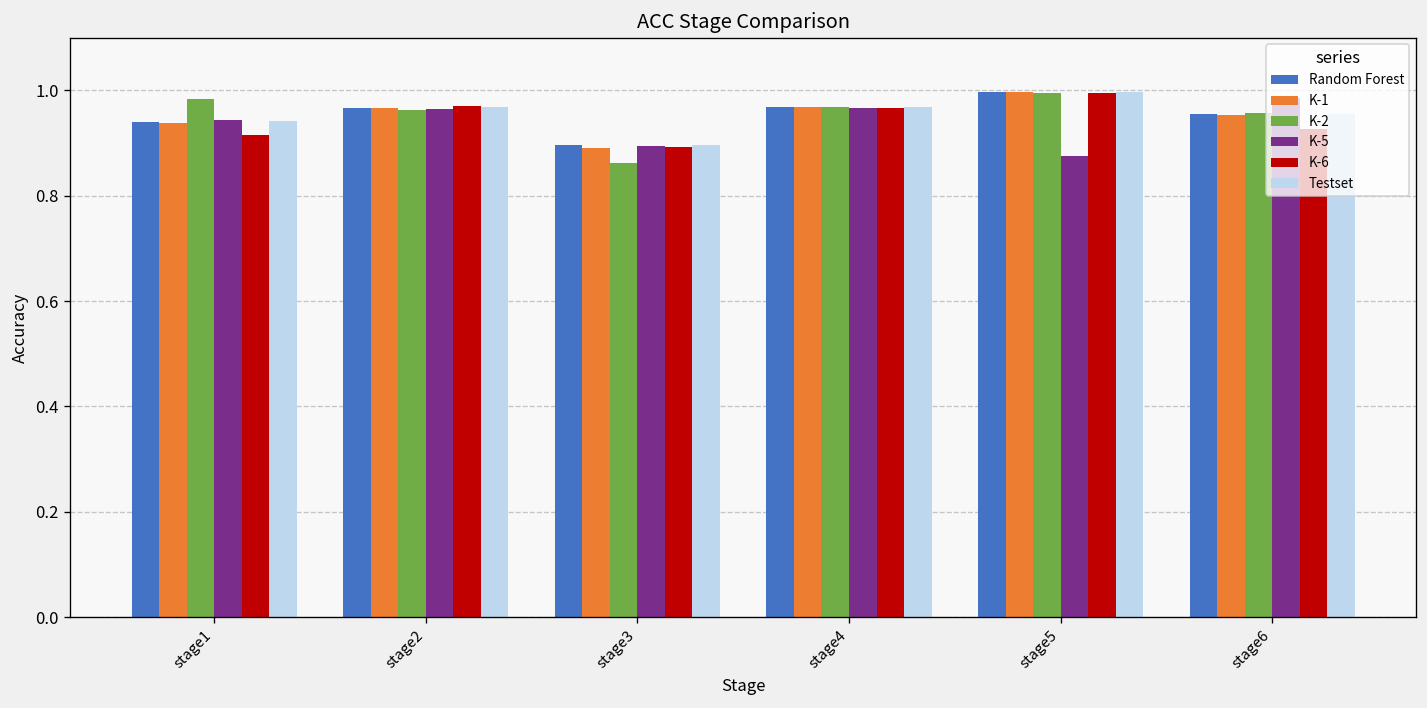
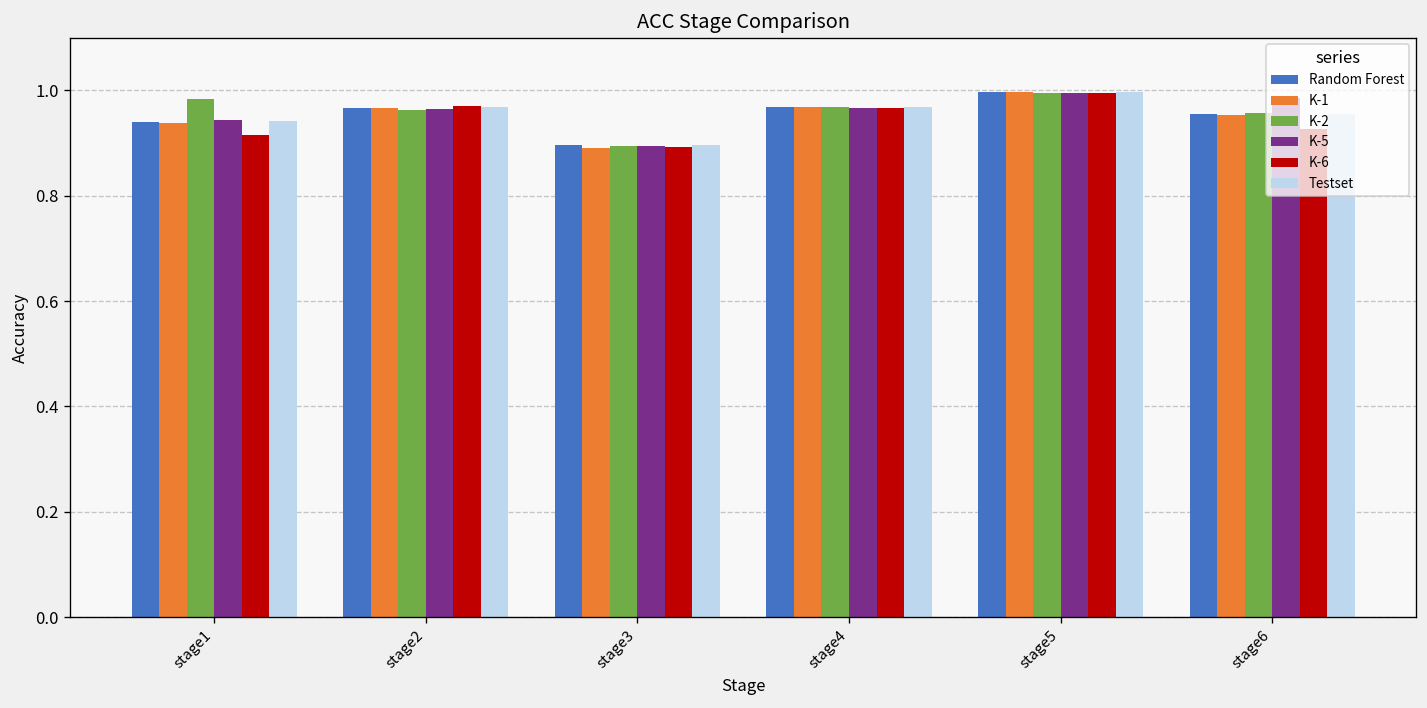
  {
    "Random Forest": {
      "stage1": 0.94,
      "stage2": 0.97,
      "stage3": 0.90,
      "stage4": 0.97,
      "stage5": 1.00,
      "stage6": 0.95
    },
    "K-1": {
      "stage1": 0.94,
      "stage2": 0.97,
      "stage3": 0.89,
      "stage4": 0.97,
      "stage5": 1.00,
      "stage6": 0.95
    },
    "K-2": {
      "stage1": 0.98,
      "stage2": 0.96,
-     "stage3": 0.86,
+     "stage3": 0.89,
      "stage4": 0.97,
      "stage5": 0.99,
      "stage6": 0.96
    },
    "K-5": {
      "stage1": 0.94,
      "stage2": 0.97,
      "stage3": 0.89,
      "stage4": 0.97,
-     "stage5": 0.88
+     "stage5": 0.99
    },
    "K-6": {
      "stage1": 0.92,
      "stage2": 0.97,
      "stage3": 0.89,
      "stage4": 0.97,
      "stage5": 1.00
    },
    "Testset": {
      "stage1": 0.94,
      "stage2": 0.97,
      "stage3": 0.90,
      "stage4": 0.97,
      "stage5": 1.00
    }
  }
